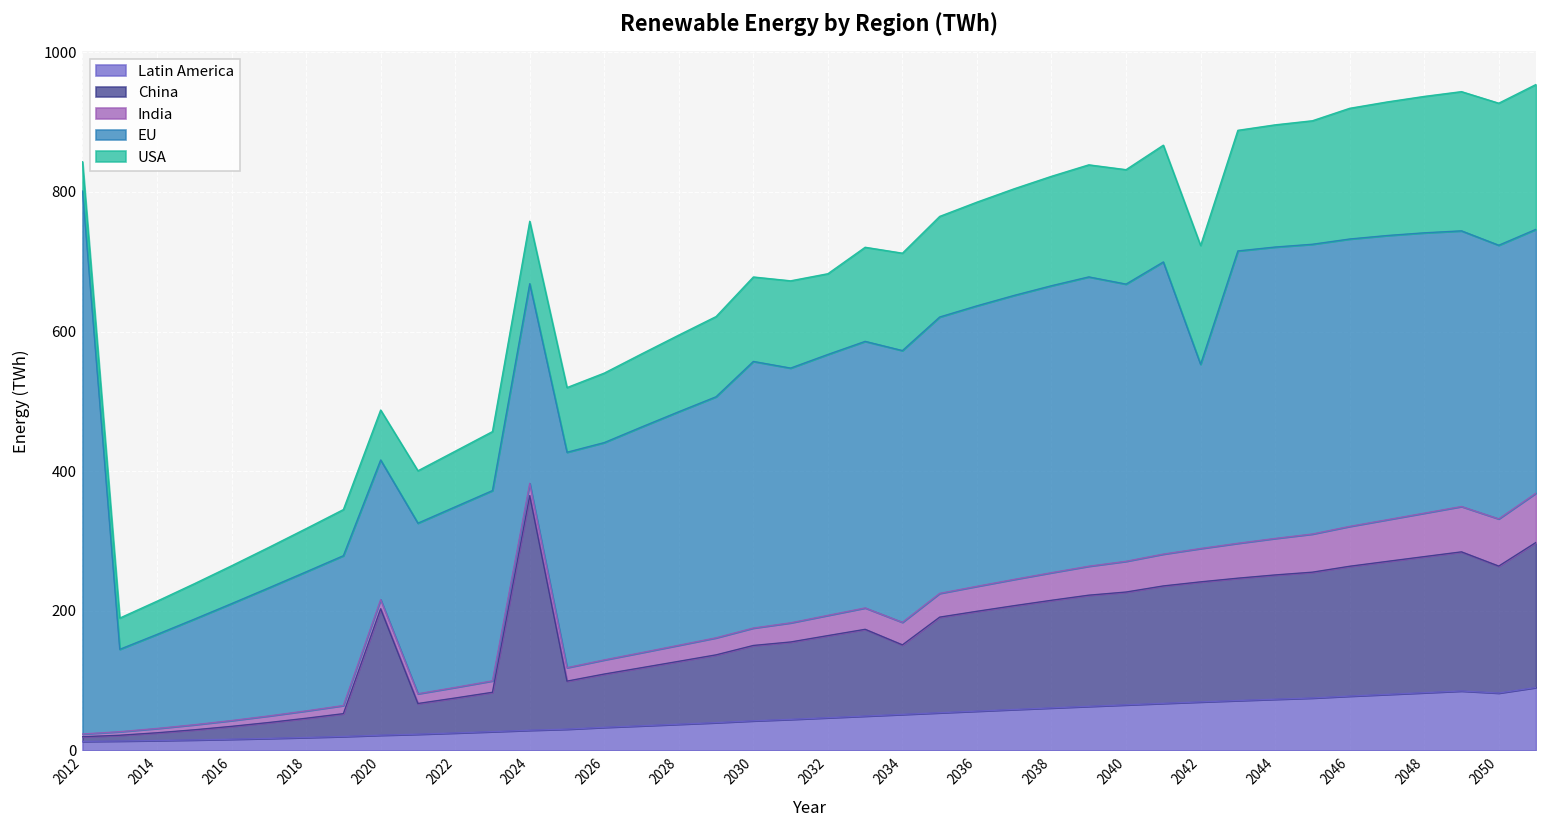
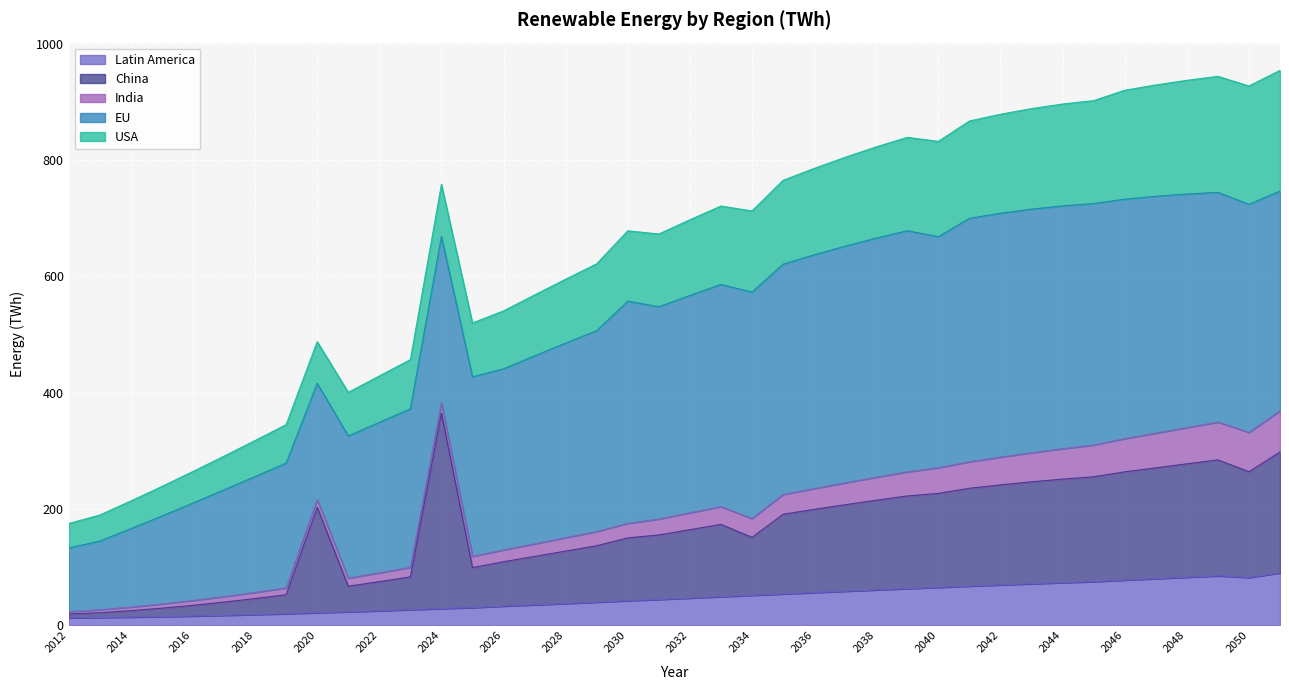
  {
    "China": {
      "2014": 10,
      "2016": 20,
      "2018": 30,
      "2020": 180,
      "2022": 50,
      "2024": 340,
      "2026": 80,
      "2028": 90,
      "2030": 110,
      "2032": 120,
      "2034": 100,
      "2036": 140,
      "2038": 150,
      "2040": 160,
      "2042": 170,
      "2044": 180,
      "2046": 190,
      "2048": 190,
      "2050": 180
    },
    "EU": {
-     "2012": 780,
+     "2012": 110,
      "2014": 130,
      "2016": 170,
      "2018": 200,
      "2020": 200,
      "2022": 260,
      "2024": 290,
      "2026": 310,
      "2028": 330,
      "2030": 380,
      "2032": 370,
      "2034": 390,
      "2036": 400,
      "2038": 410,
      "2040": 400,
-     "2042": 260,
+     "2042": 420,
      "2044": 420,
      "2046": 410,
      "2048": 400,
      "2050": 390
    },
    "USA": {
      "2012": 40,
      "2014": 50,
      "2016": 50,
      "2018": 60,
      "2020": 70,
      "2022": 80,
      "2024": 90,
      "2026": 100,
      "2028": 110,
      "2030": 120,
-     "2032": 120,
+     "2032": 130,
      "2034": 140,
      "2036": 150,
      "2038": 160,
      "2040": 160,
      "2042": 170,
      "2044": 180,
      "2046": 190,
      "2048": 200,
      "2050": 200
    }
  }
